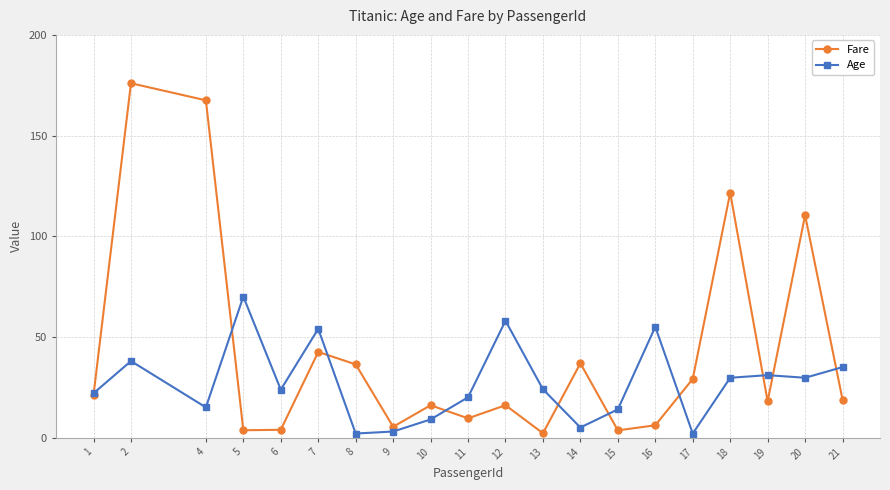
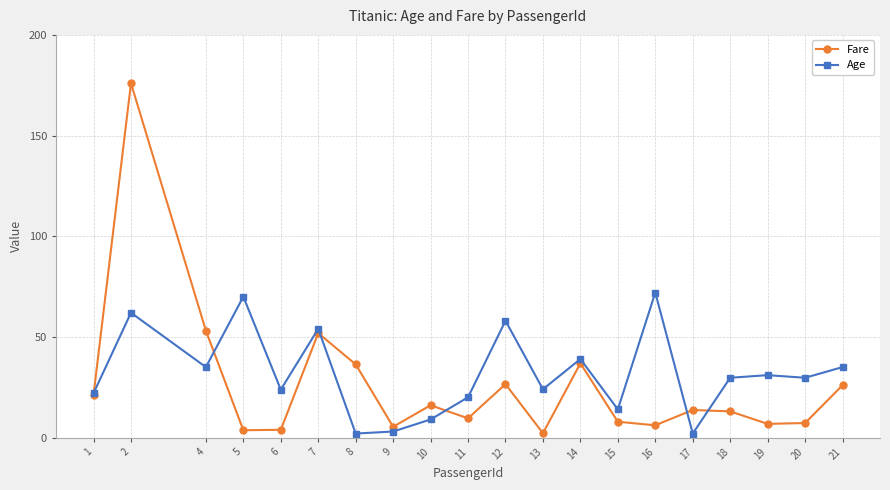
  {
    "Fare": {
      "2": 176,
-     "4": 168,
+     "4": 53,
      "5": 4,
      "6": 4,
-     "7": 43,
+     "7": 52,
      "8": 36,
      "9": 5,
      "10": 16,
      "11": 10,
-     "12": 16,
+     "12": 27,
      "13": 2,
      "14": 37,
-     "15": 4,
+     "15": 8,
      "16": 6,
-     "17": 29,
-     "18": 122,
-     "19": 18,
-     "20": 110,
-     "21": 19
+     "17": 14,
+     "18": 13,
+     "19": 7,
+     "20": 7,
+     "21": 26
    },
    "Age": {
-     "2": 38,
-     "4": 15,
+     "2": 62,
+     "4": 35,
      "5": 70,
      "6": 24,
      "7": 54,
      "8": 2,
      "9": 3,
      "10": 9,
      "11": 20,
      "12": 58,
      "13": 24,
-     "14": 5,
+     "14": 39,
      "15": 14,
-     "16": 55,
+     "16": 72,
      "17": 2,
      "18": 30,
      "19": 31,
      "20": 30,
      "21": 35
    }
  }
